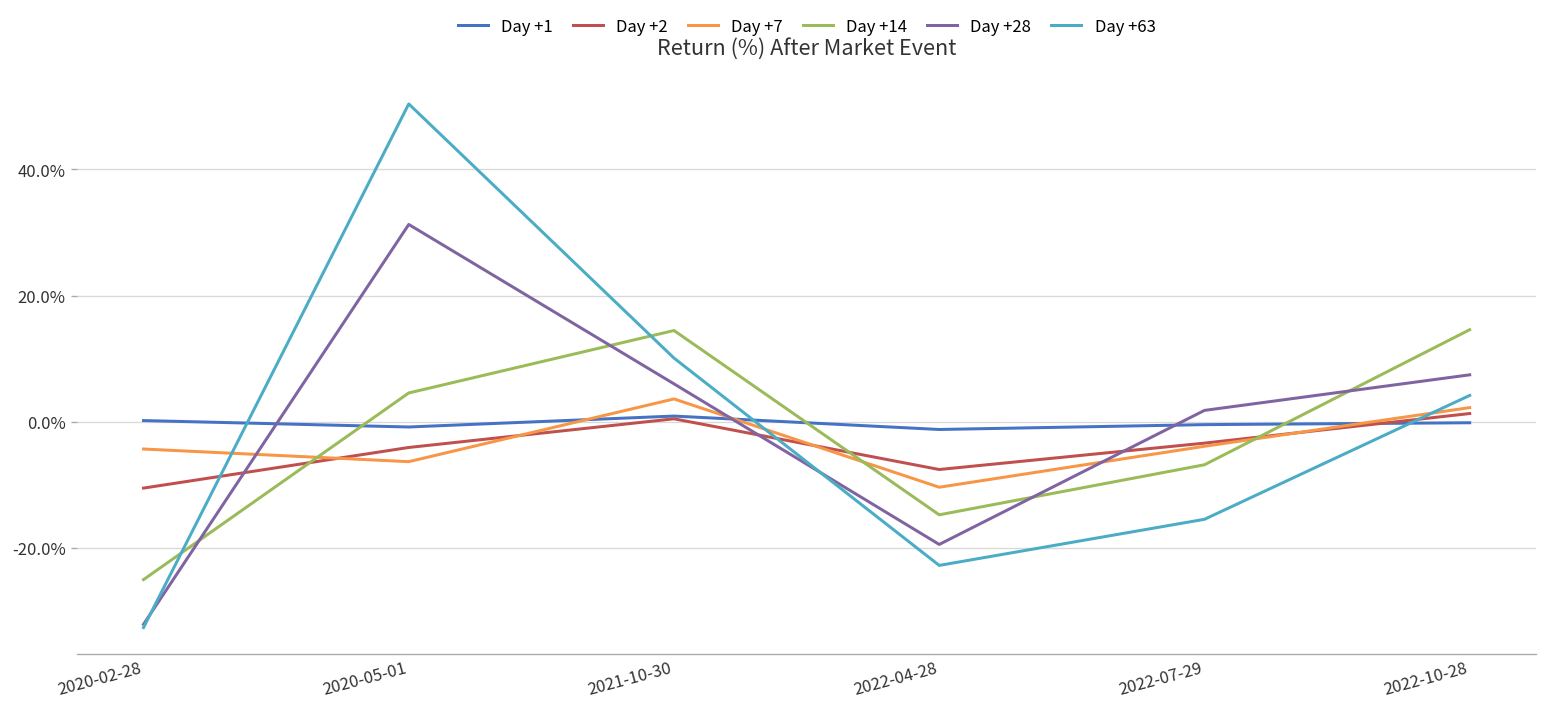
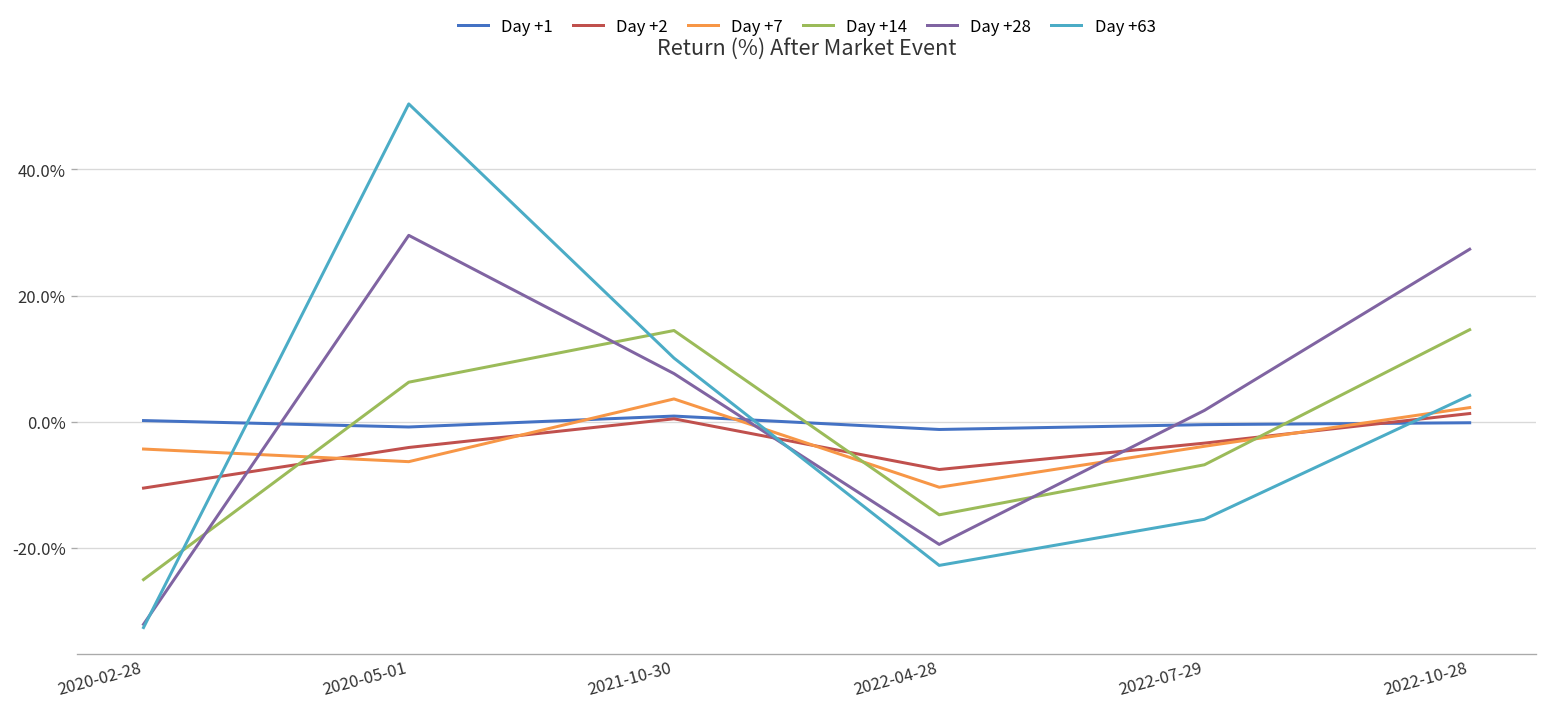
  {
    "Day +2": {
      "2020-02-28": "-11%",
      "2020-05-01": "-4%",
      "2022-04-28": "-8%",
      "2022-07-29": "-3%",
      "2022-10-28": "1%"
    },
    "Day +7": {
      "2020-02-28": "-4%",
      "2020-05-01": "-6%",
      "2021-10-30": "4%",
      "2022-04-28": "-10%",
      "2022-07-29": "-4%",
      "2022-10-28": "2%"
    },
    "Day +14": {
      "2020-02-28": "-25%",
-     "2020-05-01": "5%",
+     "2020-05-01": "6%",
      "2021-10-30": "14%",
      "2022-04-28": "-15%",
      "2022-07-29": "-7%",
      "2022-10-28": "15%"
    },
    "Day +28": {
      "2020-02-28": "-32%",
-     "2020-05-01": "31%",
-     "2021-10-30": "6%",
+     "2020-05-01": "30%",
+     "2021-10-30": "8%",
      "2022-04-28": "-19%",
      "2022-07-29": "2%",
-     "2022-10-28": "7%"
+     "2022-10-28": "27%"
    }
  }
